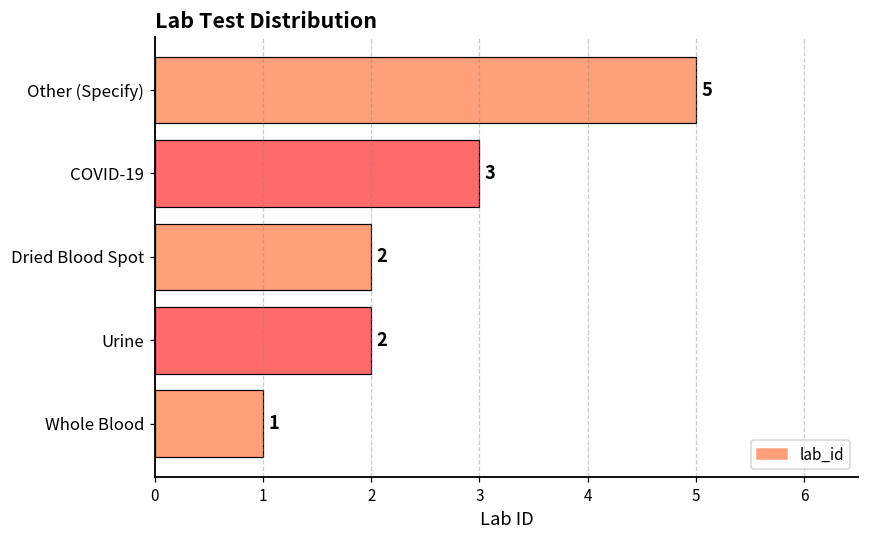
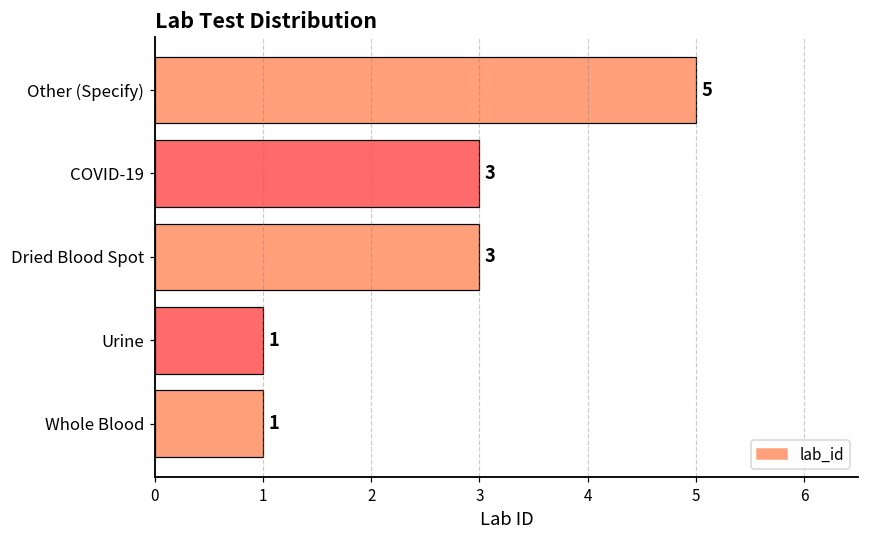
  {
    "Other (Specify)": 5,
    "COVID-19": 3,
-   "Dried Blood Spot": 2,
-   "Urine": 2,
+   "Dried Blood Spot": 3,
+   "Urine": 1,
    "Whole Blood": 1
  }
